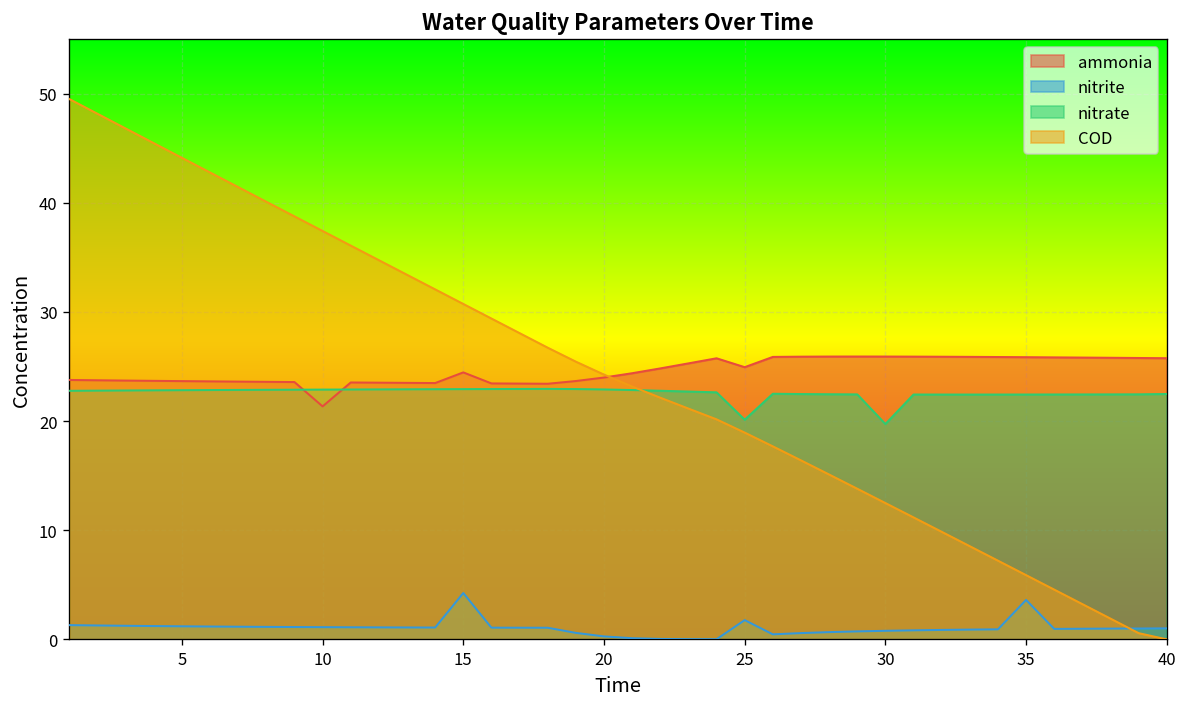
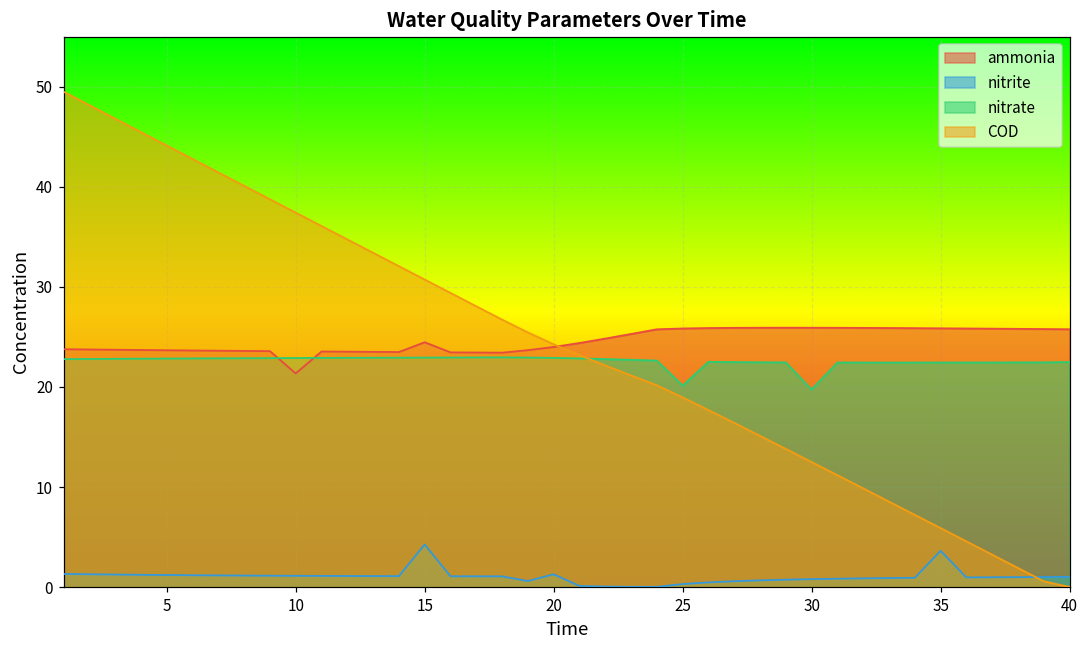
  {
    "ammonia": {
      "5": 24,
      "10": 21,
      "15": 24,
-     "25": 25,
+     "25": 26,
      "30": 26,
      "35": 26,
      "40": 26
    },
    "nitrite": {
      "5": 1,
      "10": 1,
      "15": 4,
-     "20": 0,
-     "25": 2,
+     "20": 1,
+     "25": 0,
      "30": 1,
      "35": 4,
      "40": 1
    },
    "nitrate": {
      "5": 23,
      "10": 23,
      "15": 23,
      "20": 23,
      "25": 20,
      "30": 20,
      "35": 22,
      "40": 22
    },
    "COD": {
      "5": 44,
      "10": 37,
      "15": 31,
      "25": 19,
      "30": 12,
      "35": 6,
      "40": 0
    }
  }
